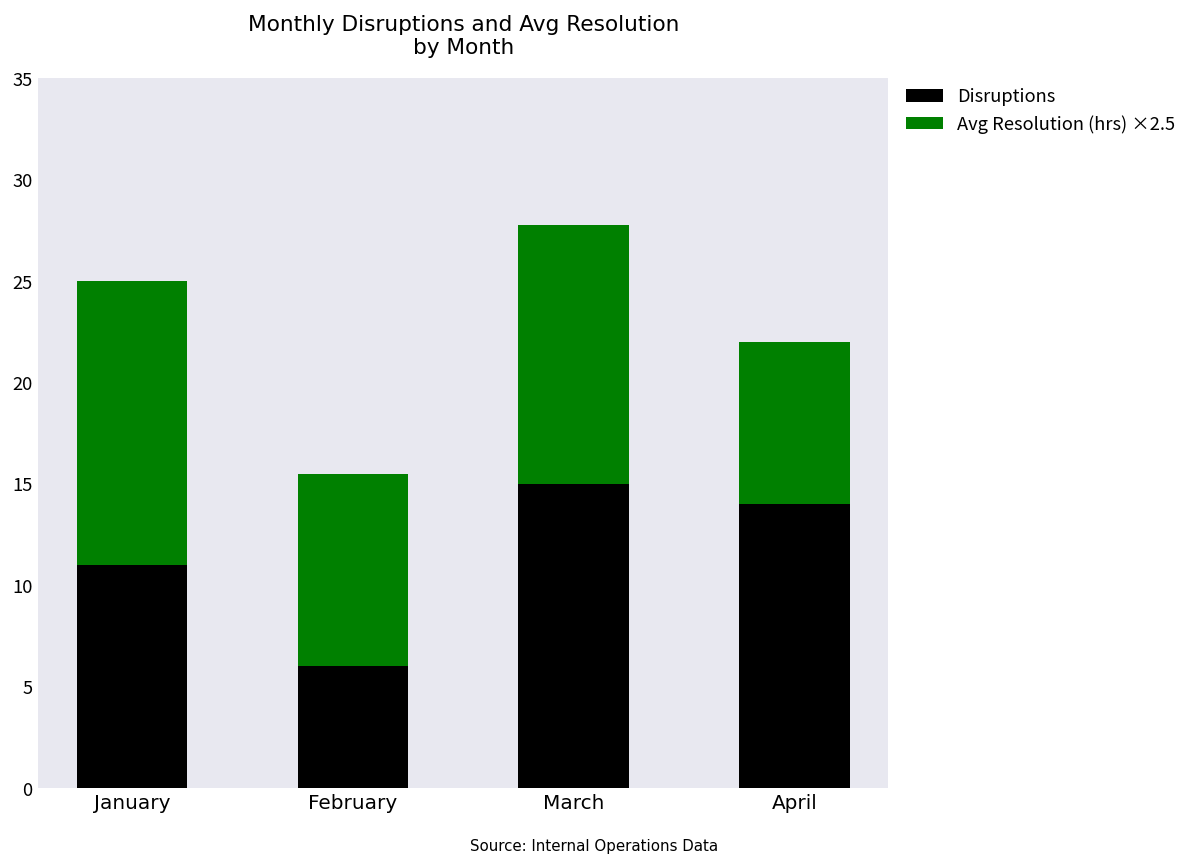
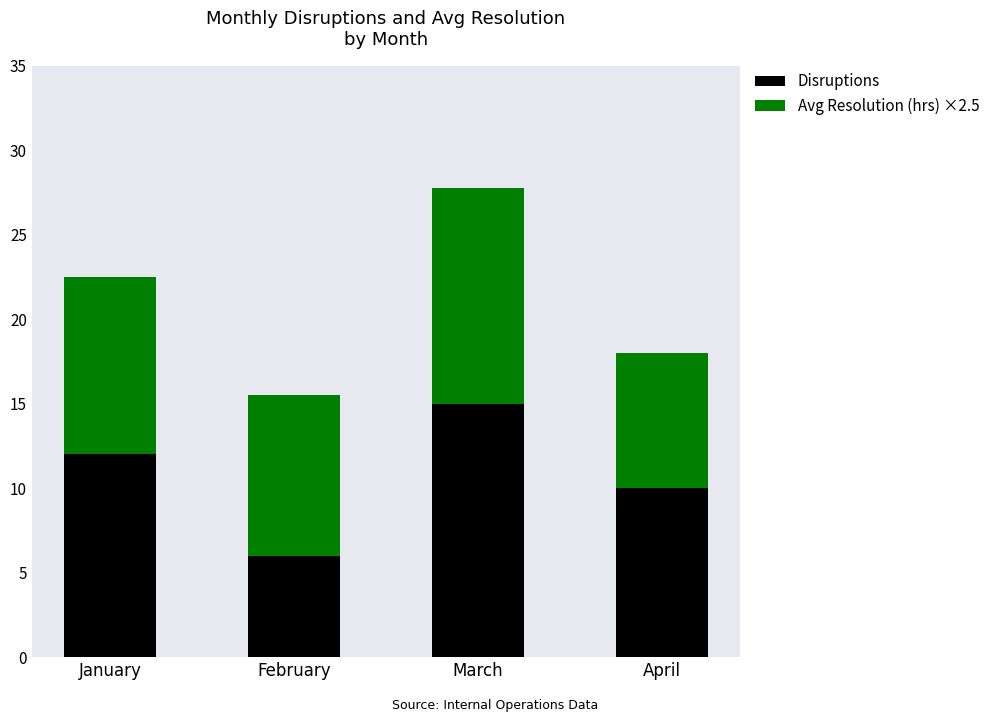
  {
    "Disruptions": {
-     "January": 11,
+     "January": 12,
      "February": 6,
      "March": 15,
-     "April": 14
+     "April": 10
    },
    "Avg Resolution (hrs) ×2.5": {
-     "January": 14.0,
+     "January": 10.5,
      "February": 9.5,
      "March": 12.8,
      "April": 8.0
    }
  }
